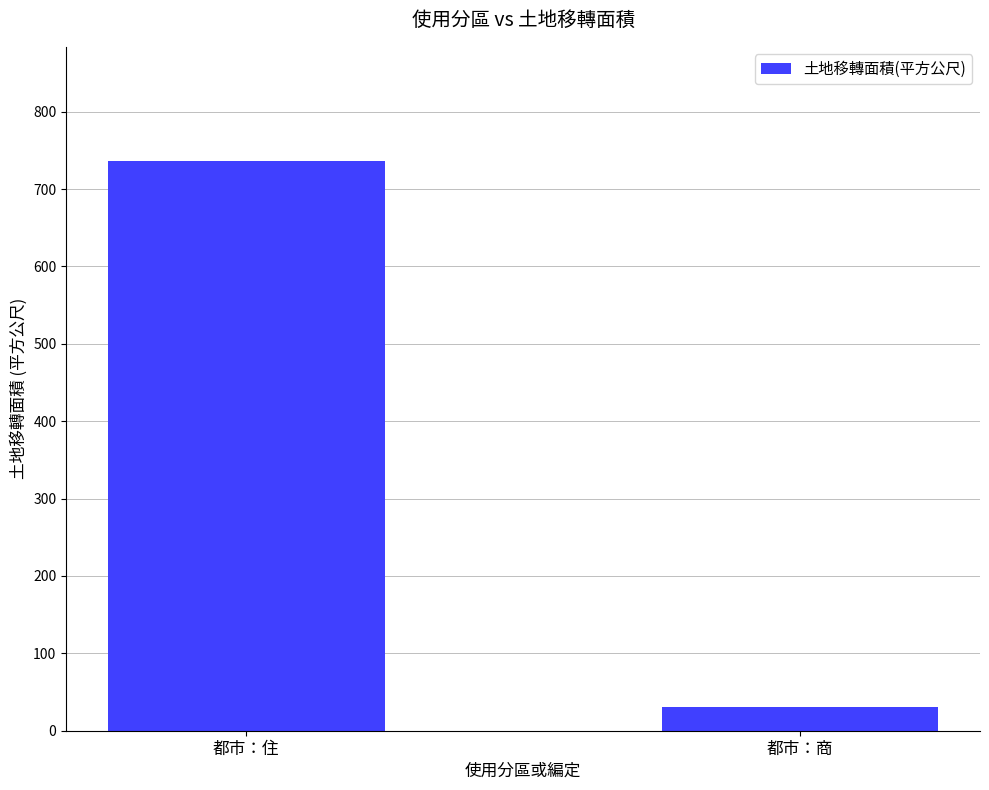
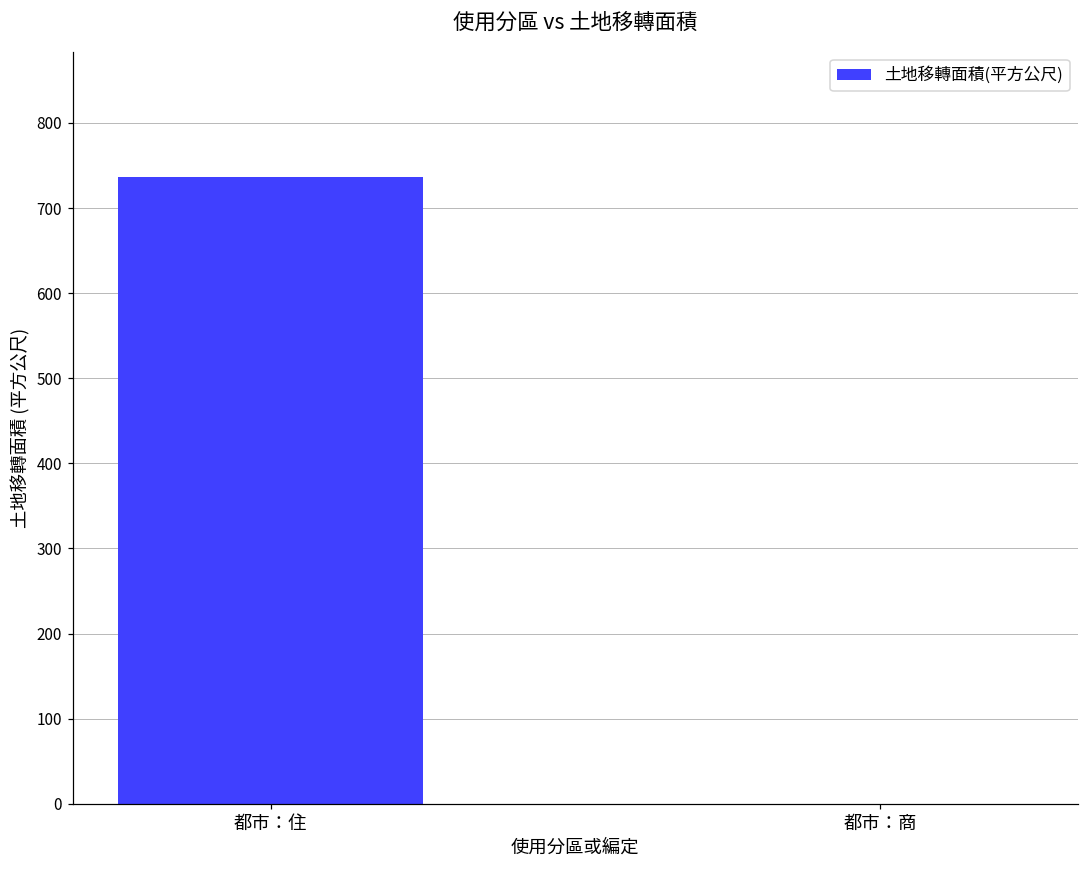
  {
    "都市：住": 740,
-   "都市：商": 30
+   "都市：商": 0
  }
